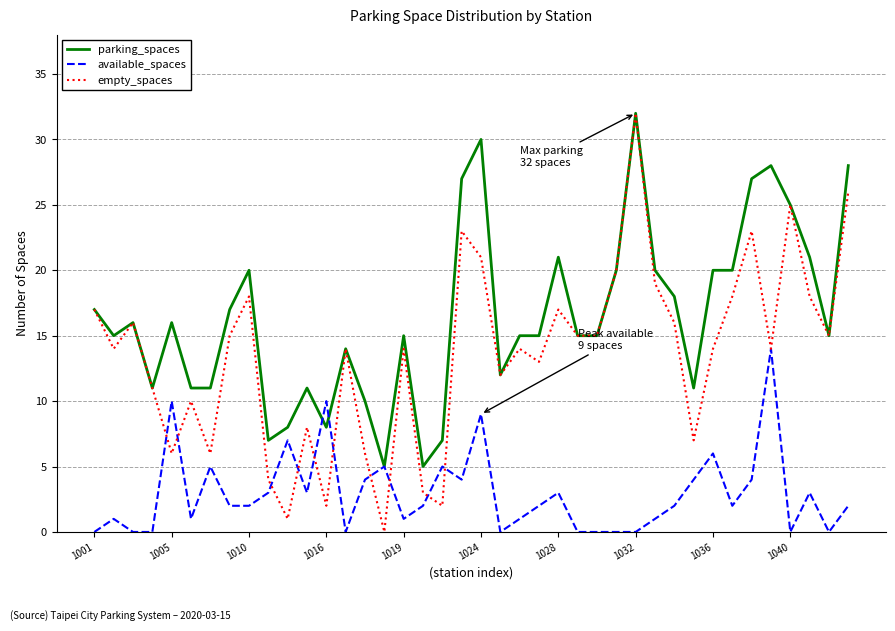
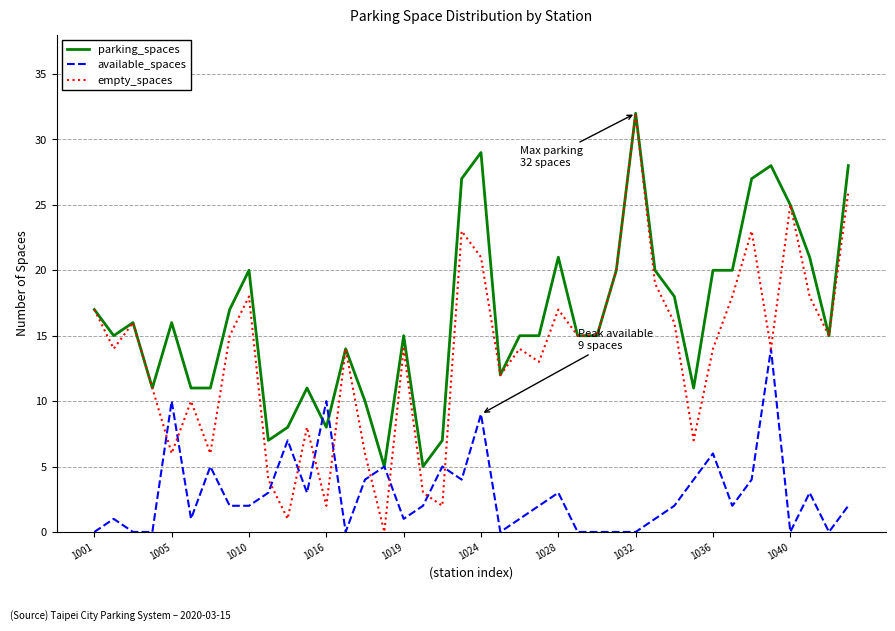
  {
    "parking_spaces": {
      "1005": 16,
      "1010": 20,
      "1016": 8,
      "1019": 15,
-     "1024": 30,
+     "1024": 29,
      "1028": 21,
      "1036": 20
    },
    "available_spaces": {
      "1001": 0,
      "1005": 10,
      "1010": 2,
      "1016": 10,
      "1019": 1,
      "1024": 9,
      "1028": 3,
      "1032": 0,
      "1036": 6,
      "1040": 0
    },
    "empty_spaces": {
      "1005": 6,
      "1010": 18,
      "1016": 2,
      "1019": 14,
      "1024": 21,
      "1028": 17,
      "1036": 14
    }
  }
